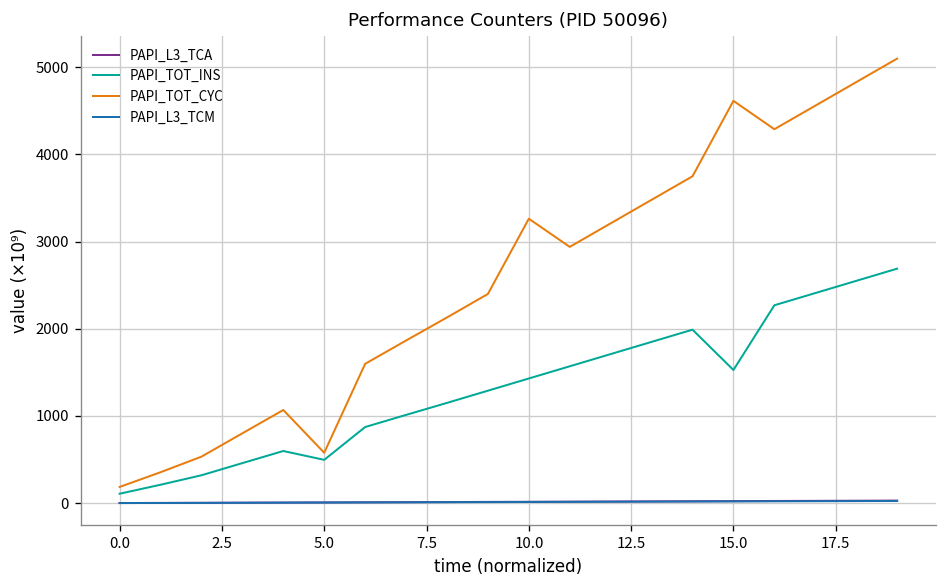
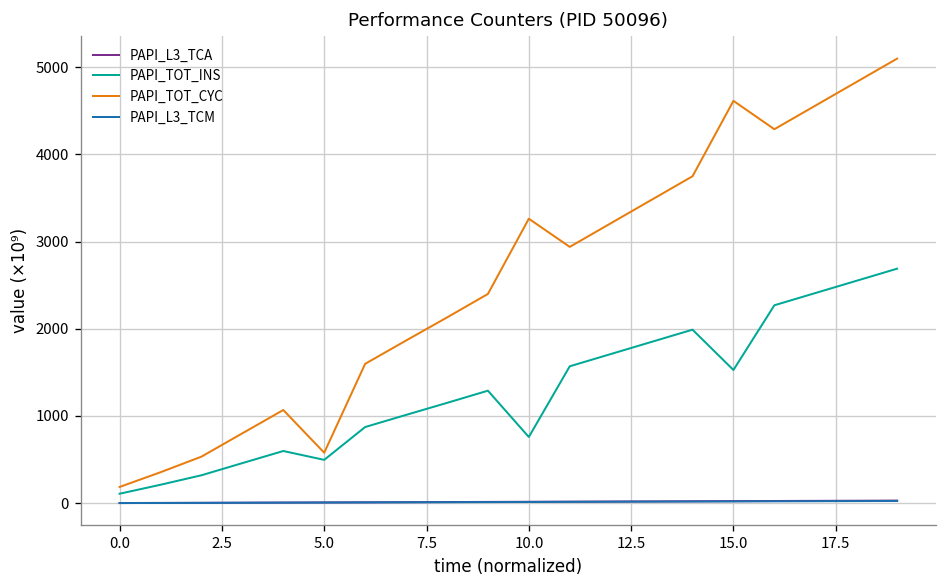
  {
    "PAPI_TOT_INS": {
      "0.0": 100,
      "5.0": 500,
-     "10.0": 1400,
+     "10.0": 800,
      "15.0": 1500
    },
    "PAPI_TOT_CYC": {
      "0.0": 200,
      "5.0": 600,
      "10.0": 3300,
      "15.0": 4600
    }
  }
